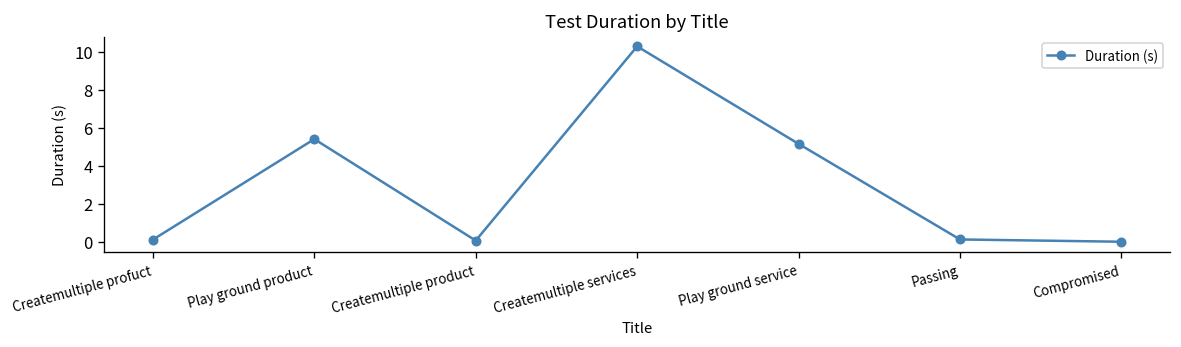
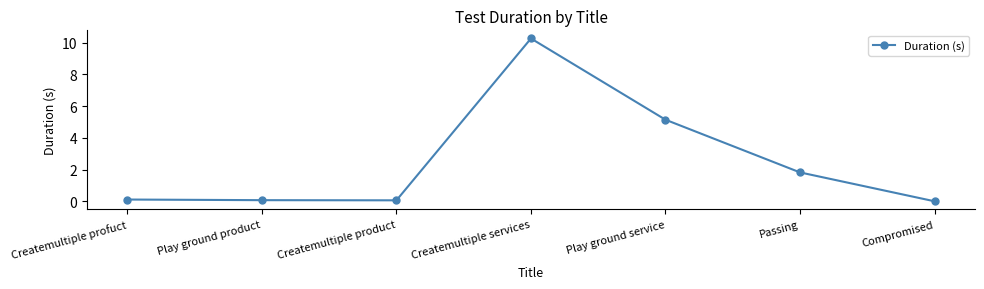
  {
    "Createmultiple profuct": 0.1,
-   "Play ground product": 5.4,
+   "Play ground product": 0.1,
    "Createmultiple product": 0.1,
    "Createmultiple services": 10.3,
    "Play ground service": 5.2,
-   "Passing": 0.1,
+   "Passing": 1.8,
    "Compromised": 0.0
  }
